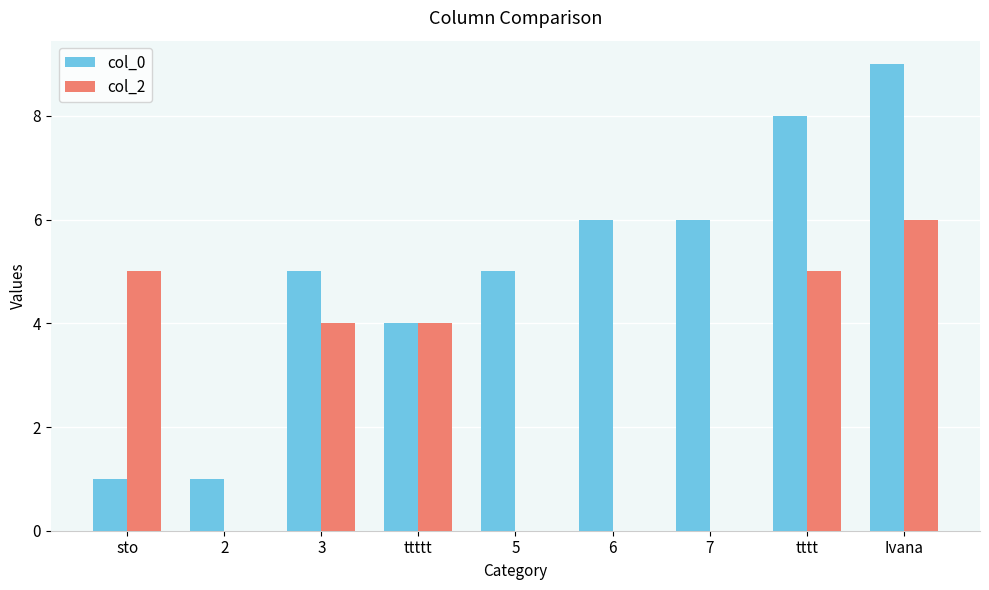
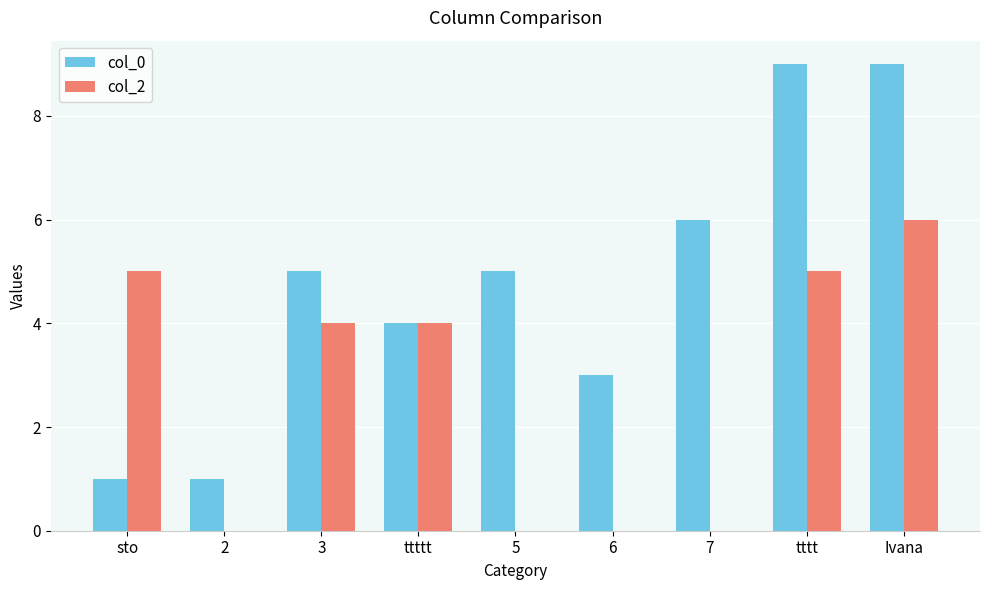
  {
    "col_0": {
      "sto": 1,
      "2": 1,
      "3": 5,
      "ttttt": 4,
      "5": 5,
-     "6": 6,
+     "6": 3,
      "7": 6,
-     "tttt": 8,
+     "tttt": 9,
      "Ivana": 9
    },
    "col_2": {
      "sto": 5,
      "2": 0,
      "3": 4,
      "ttttt": 4,
      "5": 0,
      "6": 0,
      "7": 0,
      "tttt": 5,
      "Ivana": 6
    }
  }
